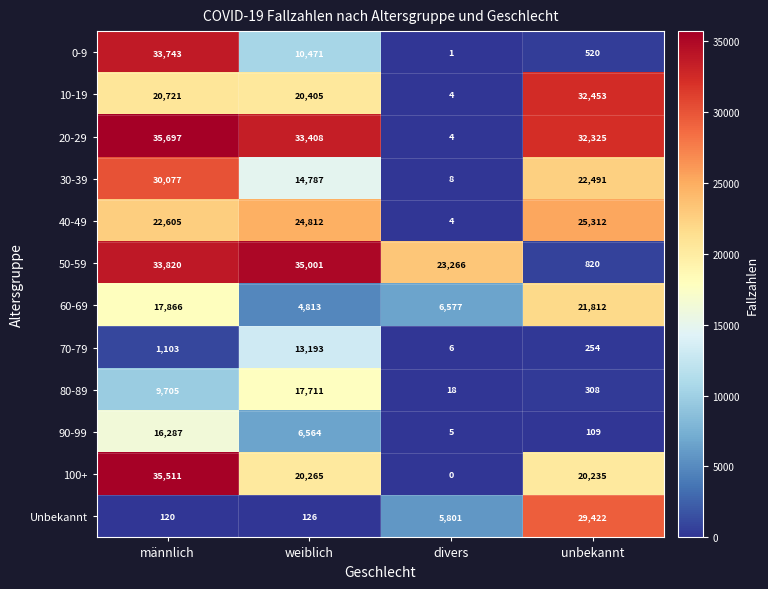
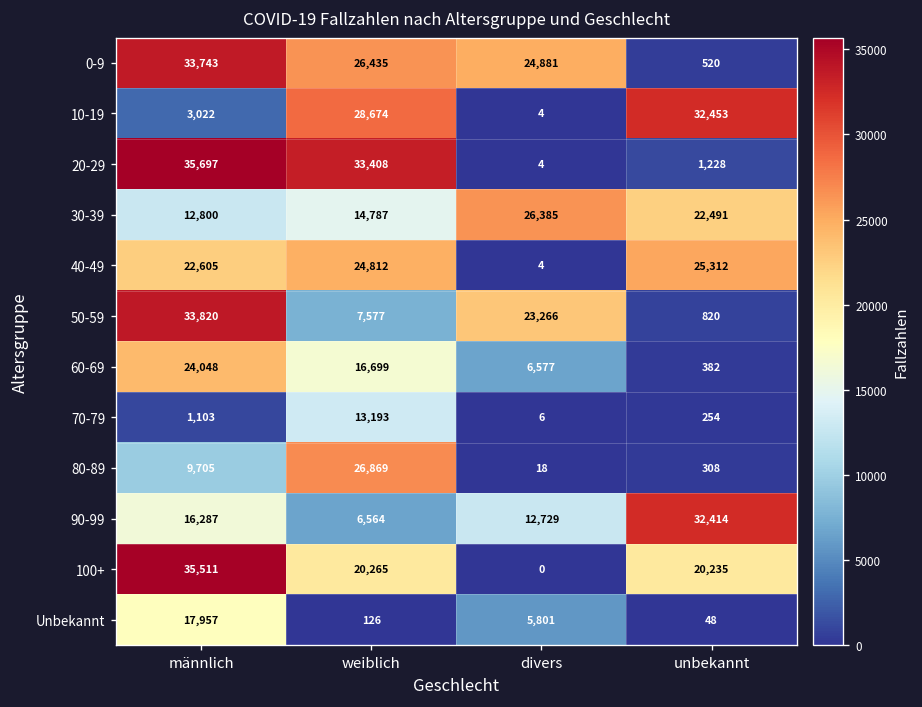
  {
    "0-9": {
      "männlich": "33,743",
-     "weiblich": "10,471",
-     "divers": "1",
+     "weiblich": "26,435",
+     "divers": "24,881",
      "unbekannt": "520"
    },
    "10-19": {
-     "männlich": "20,721",
-     "weiblich": "20,405",
+     "männlich": "3,022",
+     "weiblich": "28,674",
      "divers": "4",
      "unbekannt": "32,453"
    },
    "20-29": {
      "männlich": "35,697",
      "weiblich": "33,408",
      "divers": "4",
-     "unbekannt": "32,325"
+     "unbekannt": "1,228"
    },
    "30-39": {
-     "männlich": "30,077",
+     "männlich": "12,800",
      "weiblich": "14,787",
-     "divers": "8",
+     "divers": "26,385",
      "unbekannt": "22,491"
    },
    "40-49": {
      "männlich": "22,605",
      "weiblich": "24,812",
      "divers": "4",
      "unbekannt": "25,312"
    },
    "50-59": {
      "männlich": "33,820",
-     "weiblich": "35,001",
+     "weiblich": "7,577",
      "divers": "23,266",
      "unbekannt": "820"
    },
    "60-69": {
-     "männlich": "17,866",
-     "weiblich": "4,813",
+     "männlich": "24,048",
+     "weiblich": "16,699",
      "divers": "6,577",
-     "unbekannt": "21,812"
+     "unbekannt": "382"
    },
    "70-79": {
      "männlich": "1,103",
      "weiblich": "13,193",
      "divers": "6",
      "unbekannt": "254"
    },
    "80-89": {
      "männlich": "9,705",
-     "weiblich": "17,711",
+     "weiblich": "26,869",
      "divers": "18",
      "unbekannt": "308"
    },
    "90-99": {
      "männlich": "16,287",
      "weiblich": "6,564",
-     "divers": "5",
-     "unbekannt": "109"
+     "divers": "12,729",
+     "unbekannt": "32,414"
    },
    "100+": {
      "männlich": "35,511",
      "weiblich": "20,265",
      "divers": "0",
      "unbekannt": "20,235"
    },
    "Unbekannt": {
-     "männlich": "120",
+     "männlich": "17,957",
      "weiblich": "126",
      "divers": "5,801",
-     "unbekannt": "29,422"
+     "unbekannt": "48"
    }
  }
